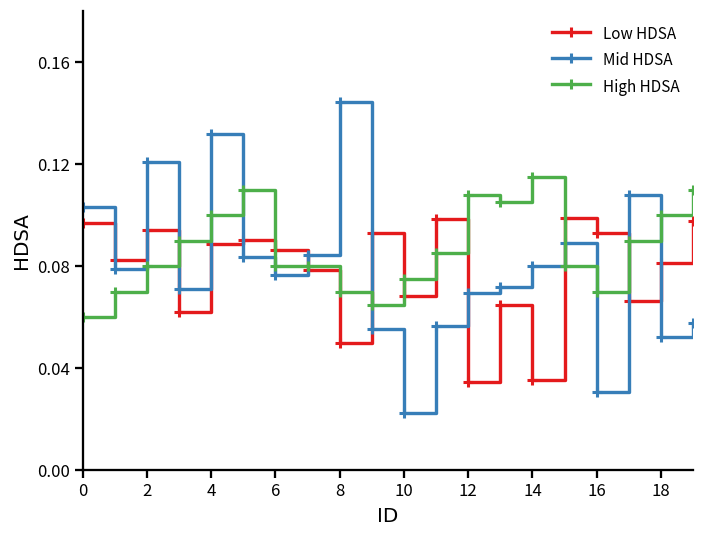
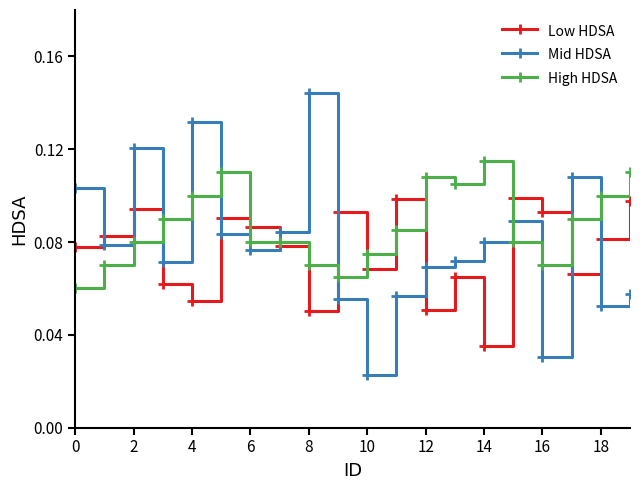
  {
    "Low HDSA": {
-     "0": 0.097,
+     "0": 0.078,
      "2": 0.094,
-     "4": 0.089,
+     "4": 0.055,
      "6": 0.086,
      "8": 0.050,
      "10": 0.068,
-     "12": 0.035,
+     "12": 0.051,
      "14": 0.035,
      "16": 0.093,
      "18": 0.081
    },
    "Mid HDSA": {
      "0": 0.103,
      "2": 0.121,
      "4": 0.132,
      "6": 0.077,
      "8": 0.144,
      "10": 0.023,
      "12": 0.069,
      "14": 0.080,
      "16": 0.031,
      "18": 0.052
    },
    "High HDSA": {
      "0": 0.060,
      "2": 0.080,
      "4": 0.100,
      "6": 0.080,
      "8": 0.070,
      "10": 0.075,
      "12": 0.108,
      "14": 0.115,
      "16": 0.070,
      "18": 0.100
    }
  }
